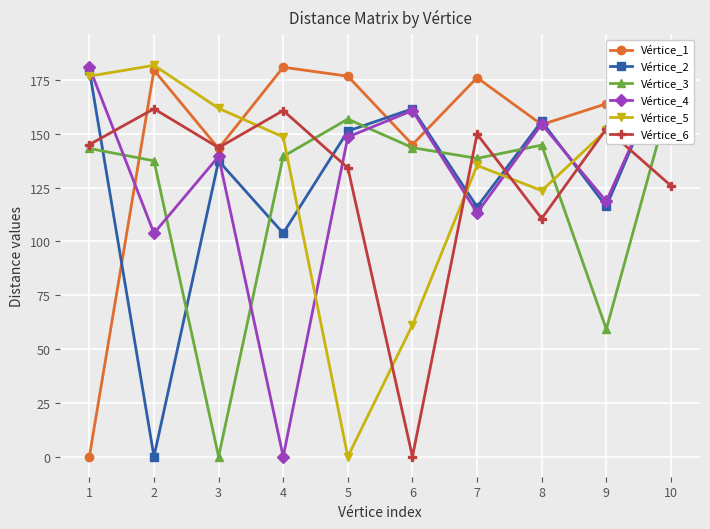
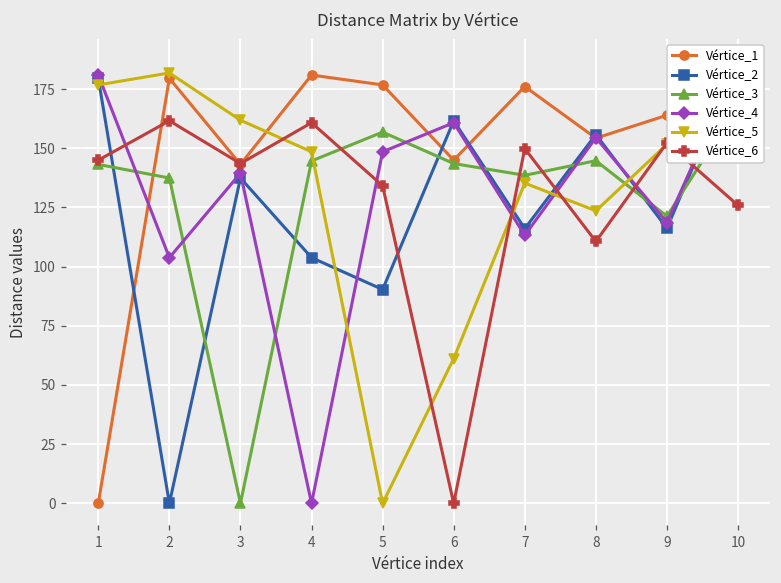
  {
    "Vértice_2": {
      "1": 180,
      "2": 0,
      "3": 137,
      "4": 104,
-     "5": 151,
+     "5": 90,
      "7": 116,
      "8": 156,
      "9": 116
    },
    "Vértice_3": {
      "1": 143,
      "2": 137,
      "3": 0,
-     "4": 139,
+     "4": 145,
      "5": 157,
      "6": 144,
      "7": 139,
      "8": 145,
-     "9": 59
+     "9": 121
    },
    "Vértice_4": {
      "1": 181,
      "2": 104,
      "3": 139,
      "4": 0,
      "5": 149,
      "7": 113,
      "9": 119
    },
    "Vértice_5": {
      "1": 177,
      "2": 182,
      "3": 162,
      "4": 149,
      "5": 0,
      "6": 61,
      "7": 135,
      "8": 124
    }
  }
